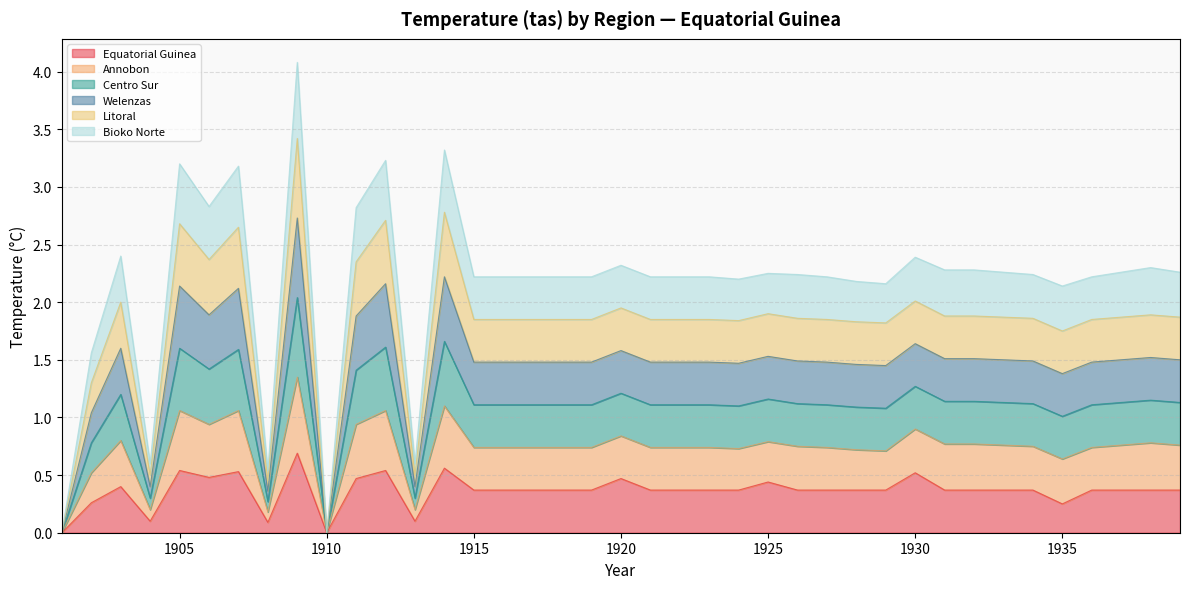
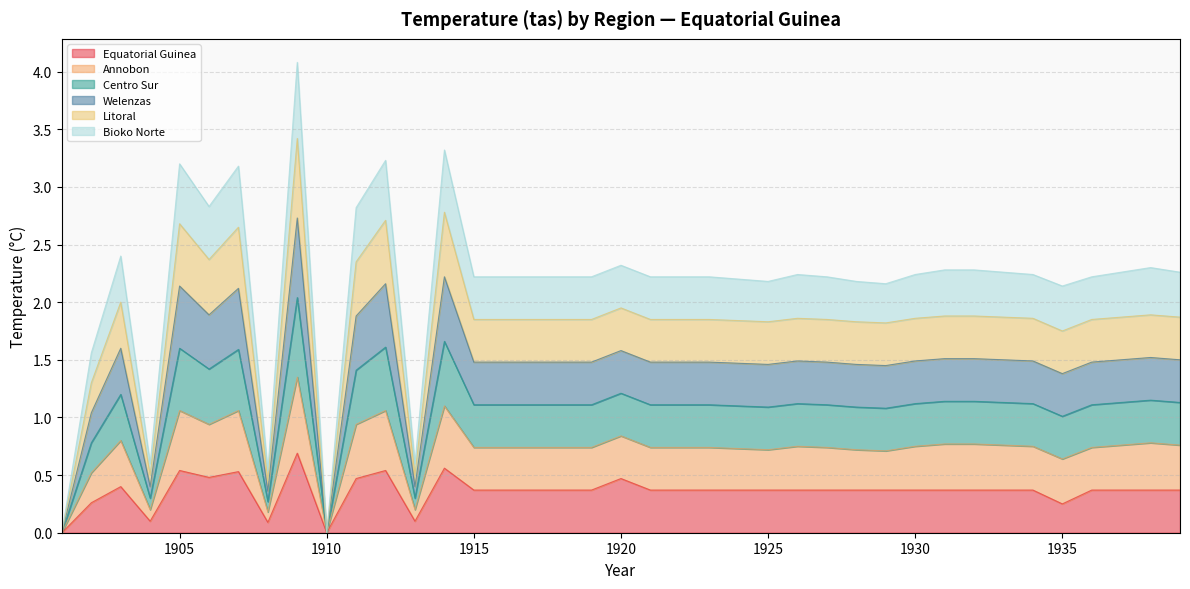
  {
    "Equatorial Guinea": {
      "1905": 0.54,
      "1915": 0.37,
      "1920": 0.47,
-     "1925": 0.44,
-     "1930": 0.52,
+     "1925": 0.37,
+     "1930": 0.37,
      "1935": 0.25
    },
    "Bioko Norte": {
      "1905": 0.52,
      "1915": 0.37,
      "1920": 0.37,
      "1925": 0.35,
      "1930": 0.38,
      "1935": 0.39
    }
  }
